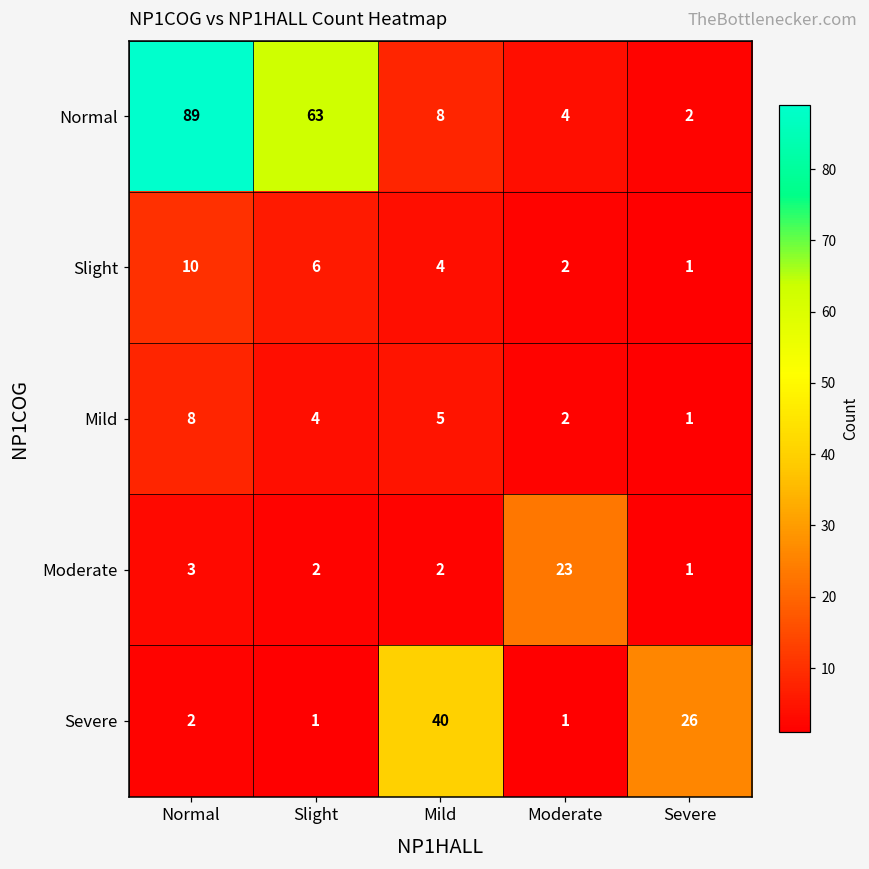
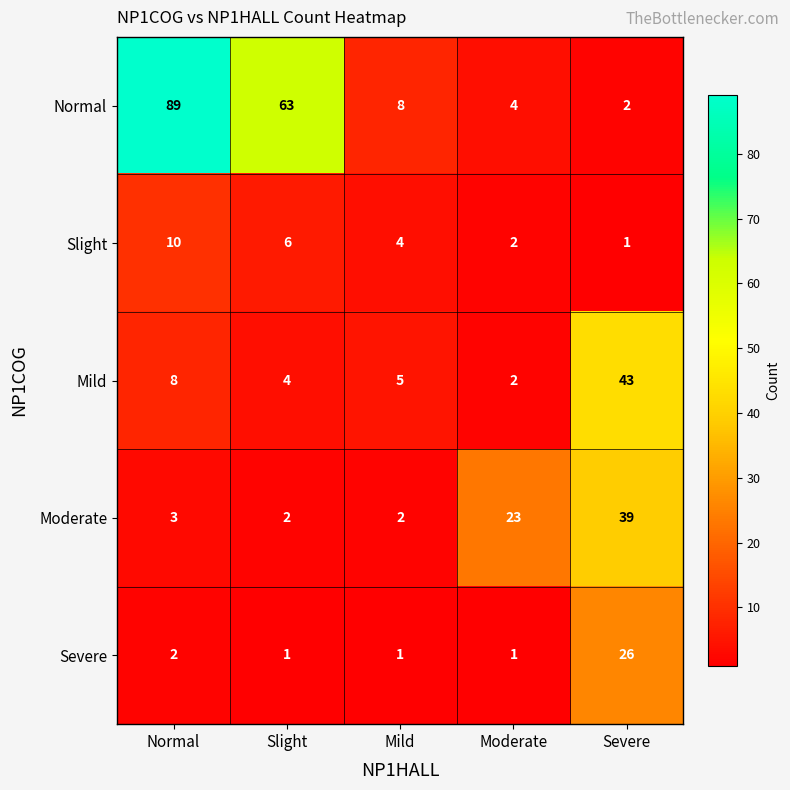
  {
    "Normal": {
      "Normal": 89,
      "Slight": 63,
      "Mild": 8,
      "Moderate": 4,
      "Severe": 2
    },
    "Slight": {
      "Normal": 10,
      "Slight": 6,
      "Mild": 4,
      "Moderate": 2,
      "Severe": 1
    },
    "Mild": {
      "Normal": 8,
      "Slight": 4,
      "Mild": 5,
      "Moderate": 2,
-     "Severe": 1
+     "Severe": 43
    },
    "Moderate": {
      "Normal": 3,
      "Slight": 2,
      "Mild": 2,
      "Moderate": 23,
-     "Severe": 1
+     "Severe": 39
    },
    "Severe": {
      "Normal": 2,
      "Slight": 1,
-     "Mild": 40,
+     "Mild": 1,
      "Moderate": 1,
      "Severe": 26
    }
  }
